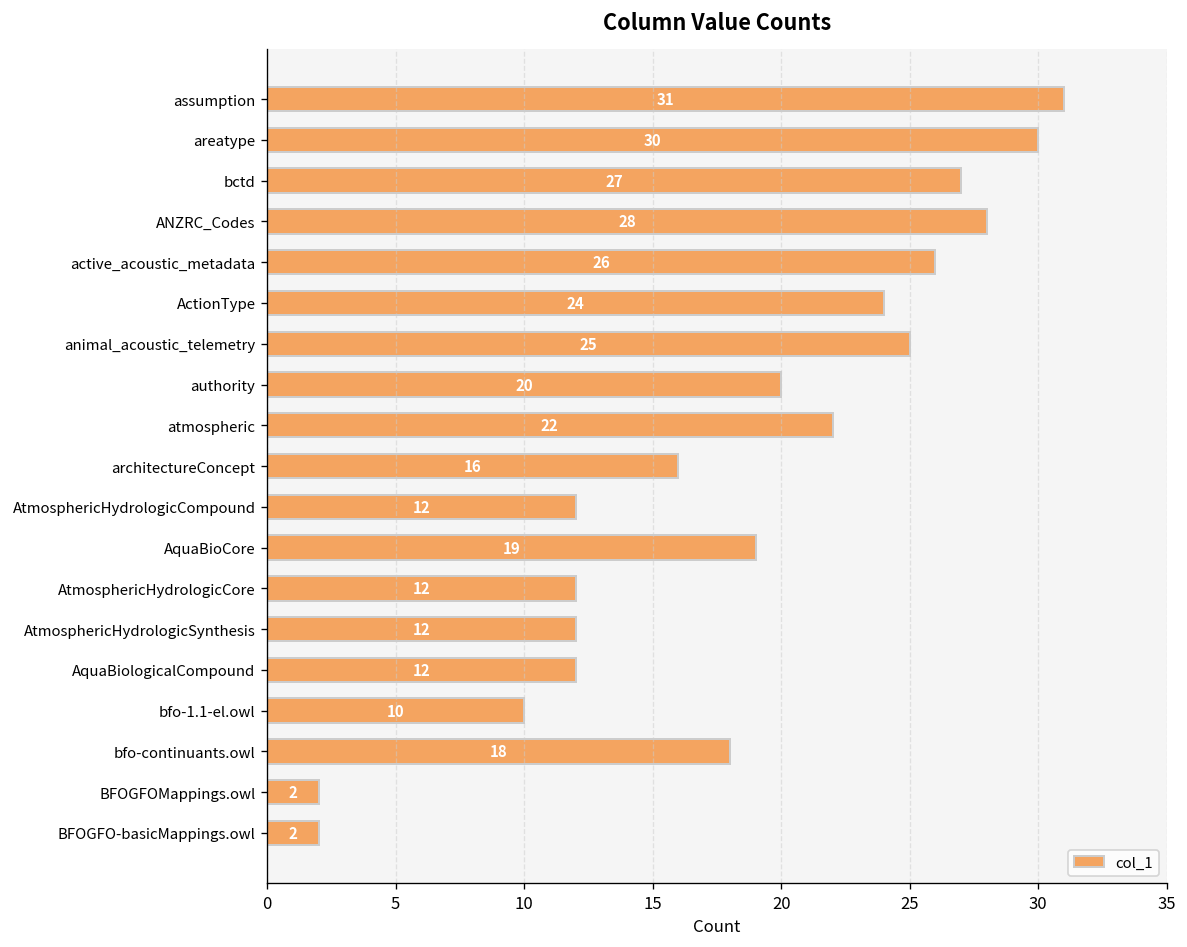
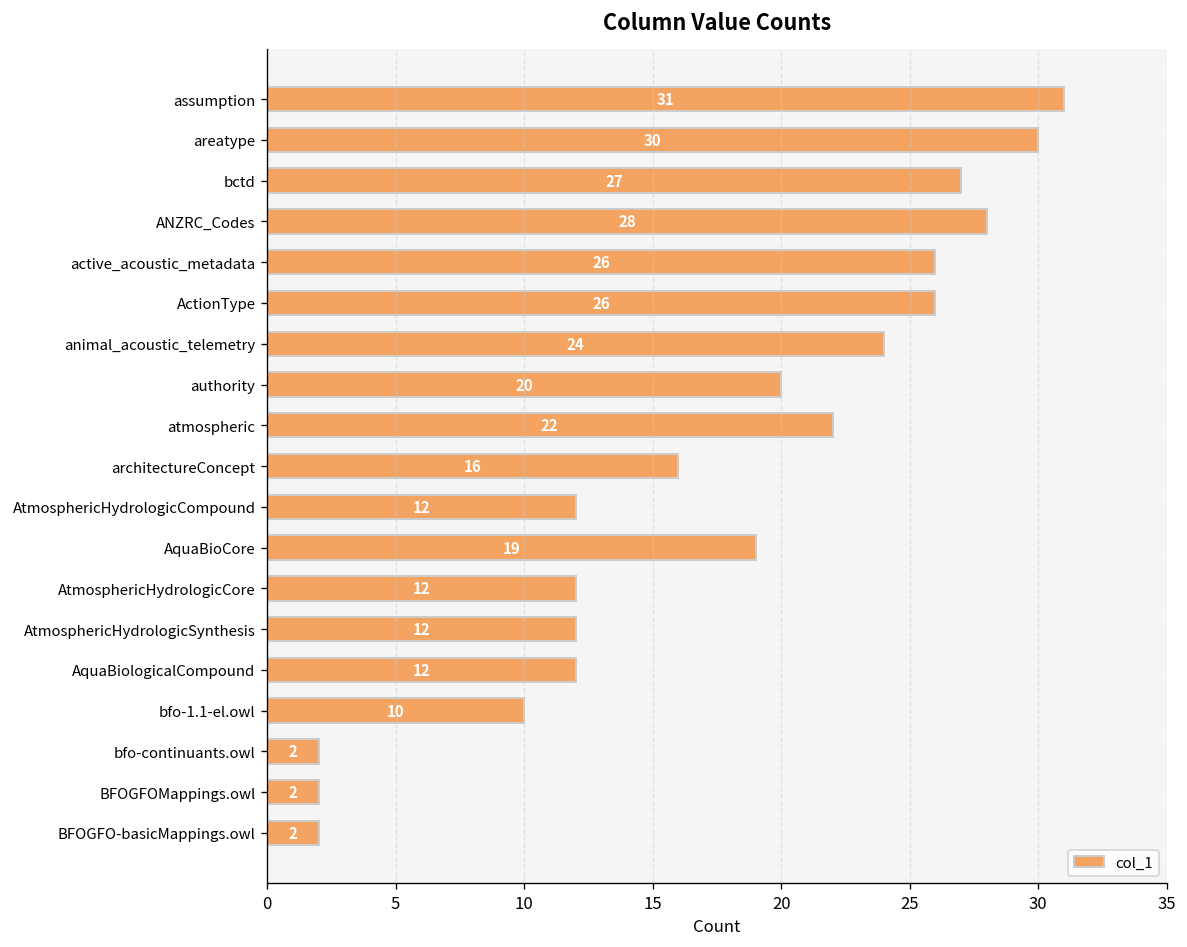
  {
    "assumption": 31,
    "areatype": 30,
    "bctd": 27,
    "ANZRC_Codes": 28,
    "active_acoustic_metadata": 26,
-   "ActionType": 24,
-   "animal_acoustic_telemetry": 25,
+   "ActionType": 26,
+   "animal_acoustic_telemetry": 24,
    "authority": 20,
    "atmospheric": 22,
    "architectureConcept": 16,
    "AtmosphericHydrologicCompound": 12,
    "AquaBioCore": 19,
    "AtmosphericHydrologicCore": 12,
    "AtmosphericHydrologicSynthesis": 12,
    "AquaBiologicalCompound": 12,
    "bfo-1.1-el.owl": 10,
-   "bfo-continuants.owl": 18,
+   "bfo-continuants.owl": 2,
    "BFOGFOMappings.owl": 2,
    "BFOGFO-basicMappings.owl": 2
  }
